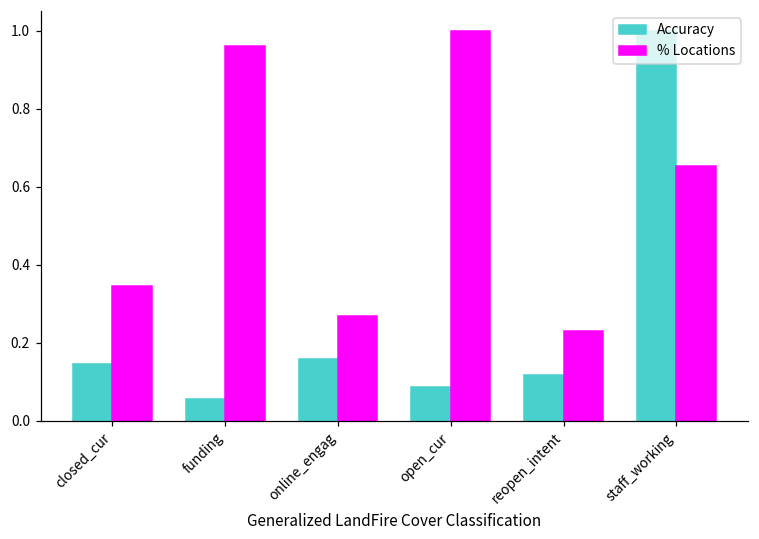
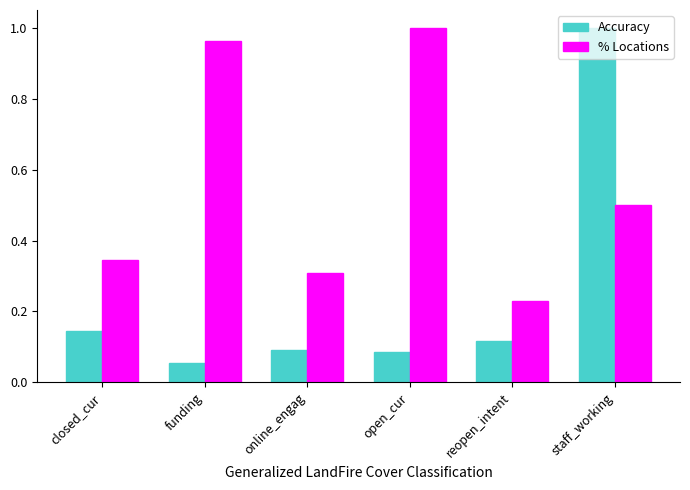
  {
    "Accuracy": {
      "closed_cur": 0.15,
      "funding": 0.06,
-     "online_engag": 0.16,
+     "online_engag": 0.09,
      "open_cur": 0.09,
      "reopen_intent": 0.12
    },
    "% Locations": {
      "closed_cur": 0.35,
      "funding": 0.96,
-     "online_engag": 0.27,
+     "online_engag": 0.31,
      "open_cur": 1.00,
      "reopen_intent": 0.23,
-     "staff_working": 0.65
+     "staff_working": 0.50
    }
  }
